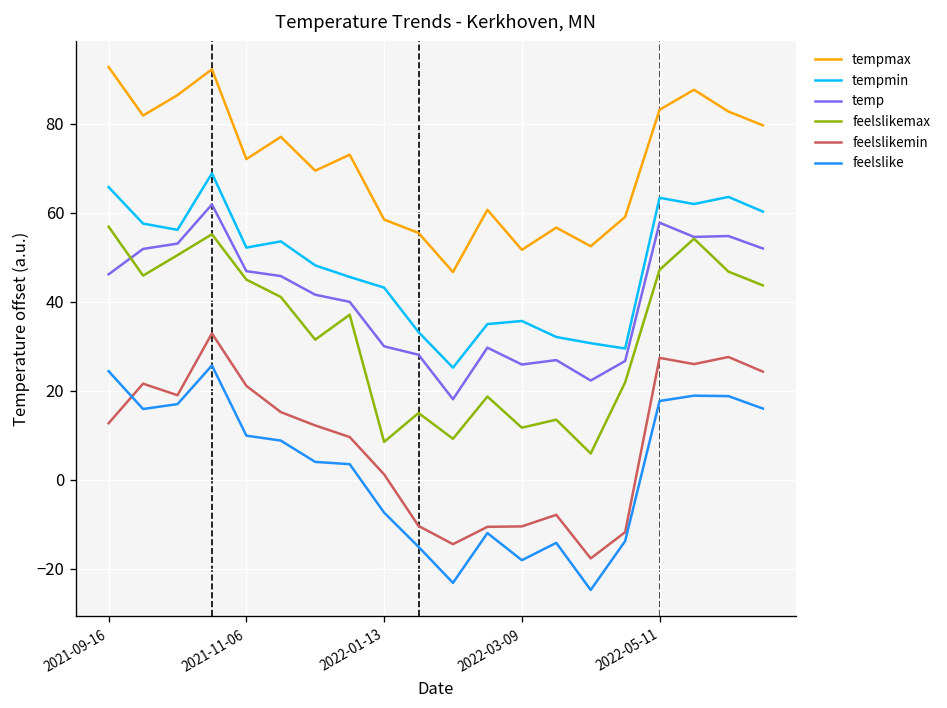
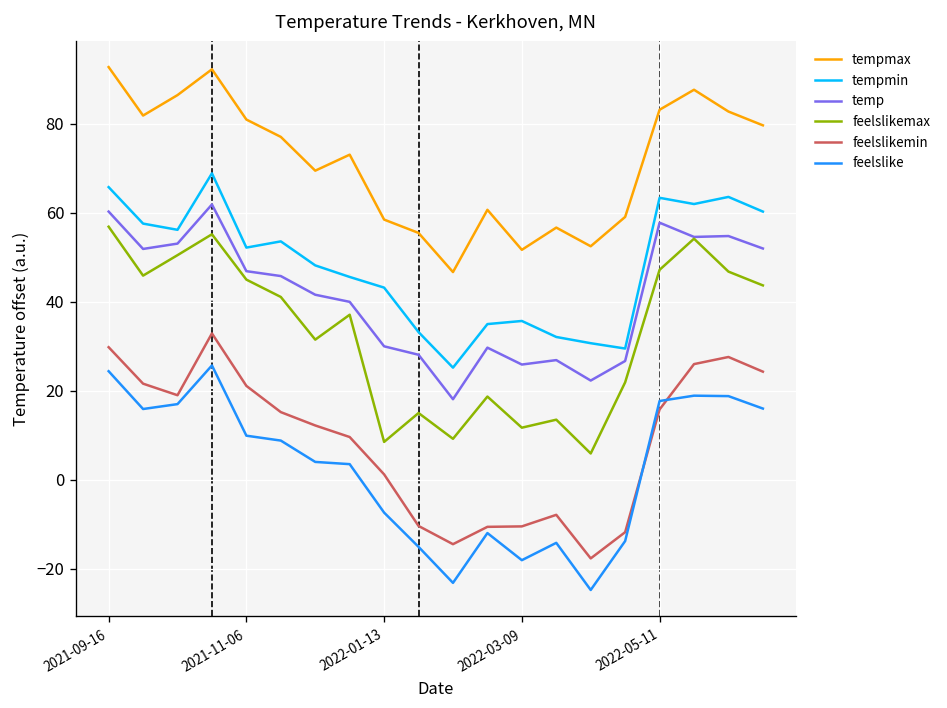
  {
    "tempmax": {
      "2021-09-16": 93,
-     "2021-11-06": 72,
+     "2021-11-06": 81,
      "2022-01-13": 59,
      "2022-03-09": 52,
      "2022-05-11": 83
    },
    "temp": {
-     "2021-09-16": 46,
+     "2021-09-16": 60,
      "2021-11-06": 47,
      "2022-01-13": 30,
      "2022-03-09": 26,
      "2022-05-11": 58
    },
    "feelslikemax": {
      "2021-09-16": 57,
      "2021-11-06": 45,
      "2022-01-13": 9,
      "2022-03-09": 12,
      "2022-05-11": 47
    },
    "feelslikemin": {
-     "2021-09-16": 13,
+     "2021-09-16": 30,
      "2021-11-06": 21,
      "2022-01-13": 1,
      "2022-03-09": -11,
-     "2022-05-11": 27
+     "2022-05-11": 16
    }
  }
